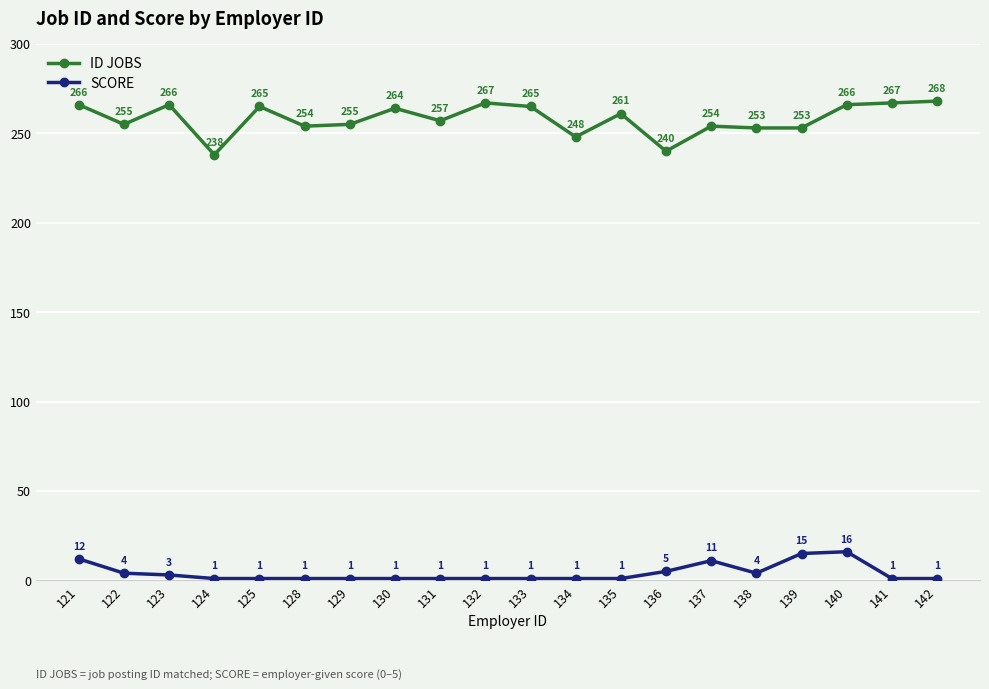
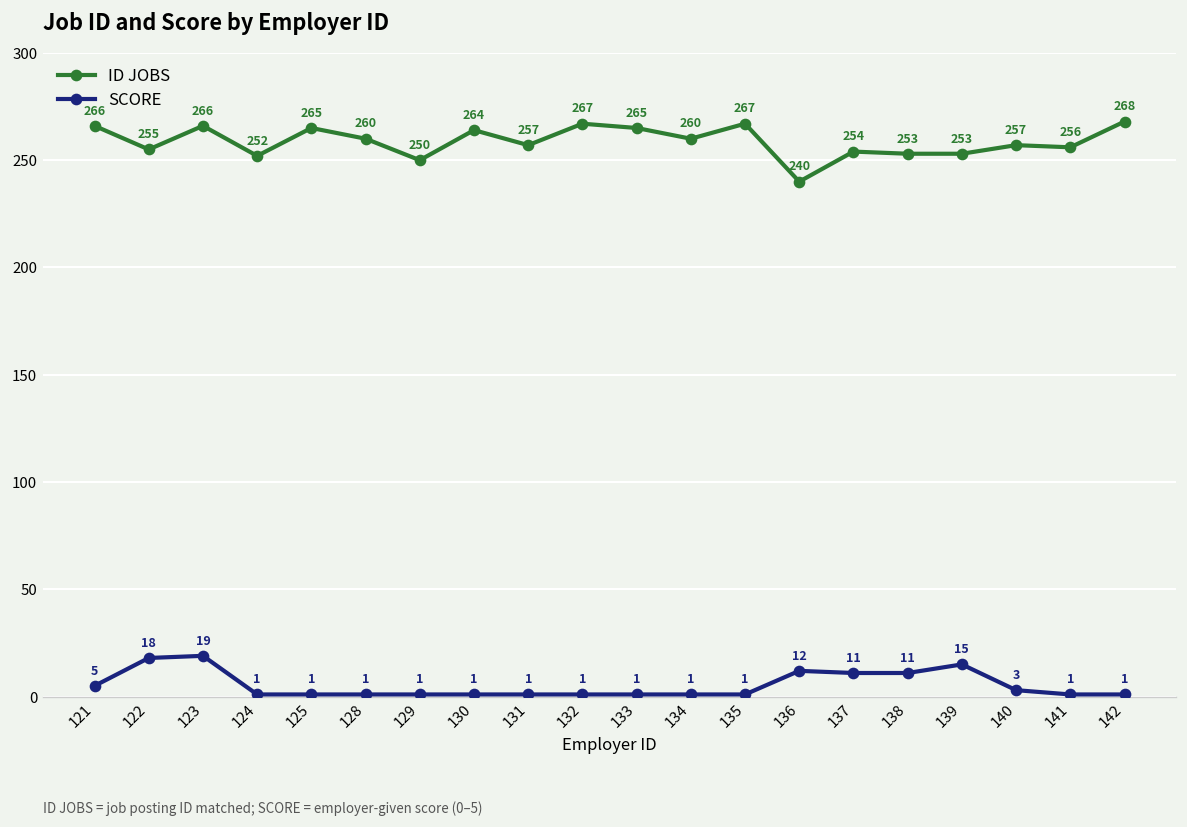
  {
    "ID JOBS": {
      "121": 266,
      "122": 255,
      "123": 266,
-     "124": 238,
+     "124": 252,
      "125": 265,
-     "128": 254,
-     "129": 255,
+     "128": 260,
+     "129": 250,
      "130": 264,
      "131": 257,
      "132": 267,
      "133": 265,
-     "134": 248,
-     "135": 261,
+     "134": 260,
+     "135": 267,
      "136": 240,
      "137": 254,
      "138": 253,
      "139": 253,
-     "140": 266,
-     "141": 267,
+     "140": 257,
+     "141": 256,
      "142": 268
    },
    "SCORE": {
-     "121": 12,
-     "122": 4,
-     "123": 3,
+     "121": 5,
+     "122": 18,
+     "123": 19,
      "124": 1,
      "125": 1,
      "128": 1,
      "129": 1,
      "130": 1,
      "131": 1,
      "132": 1,
      "133": 1,
      "134": 1,
      "135": 1,
-     "136": 5,
+     "136": 12,
      "137": 11,
-     "138": 4,
+     "138": 11,
      "139": 15,
-     "140": 16,
+     "140": 3,
      "141": 1,
      "142": 1
    }
  }
